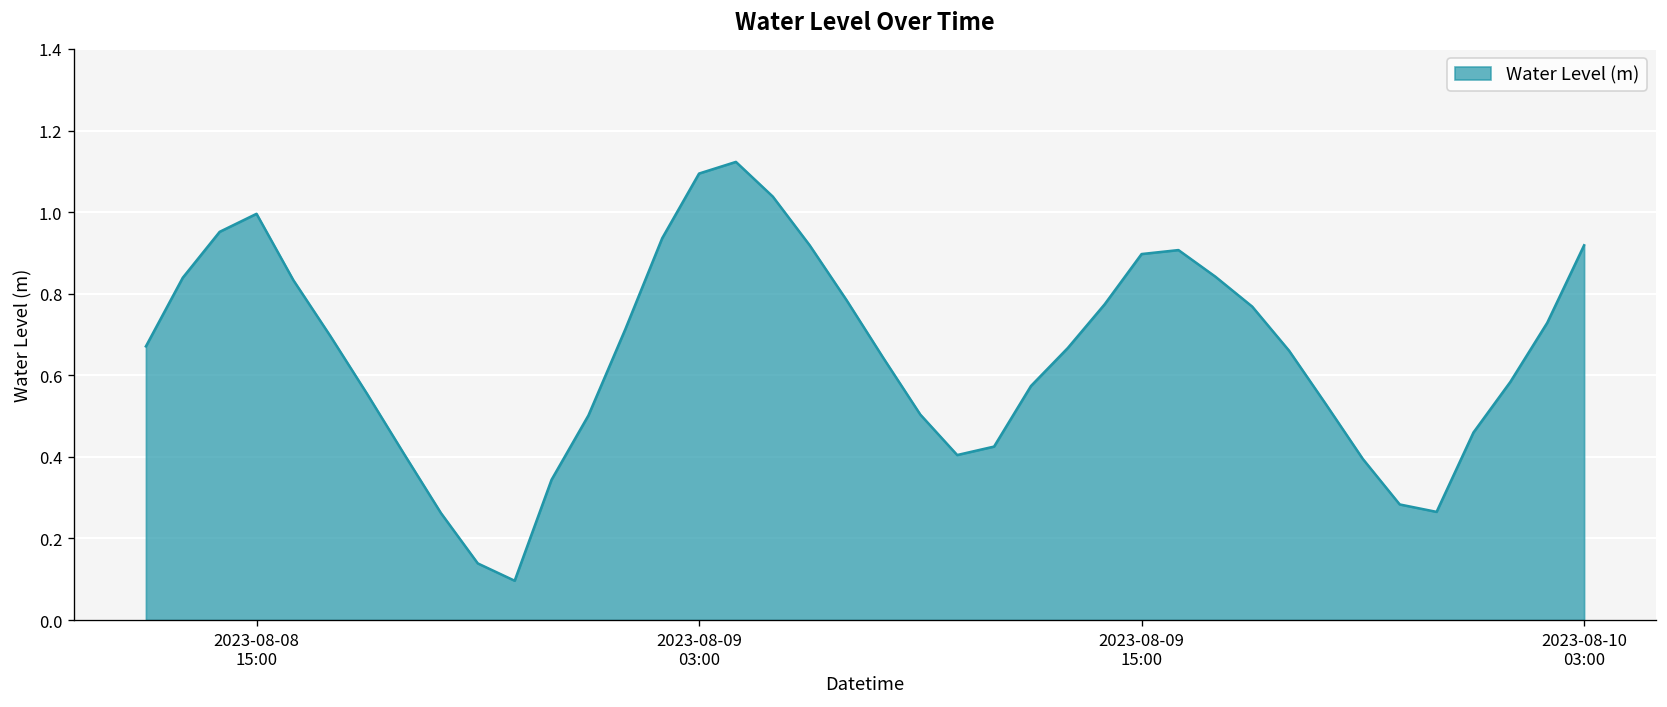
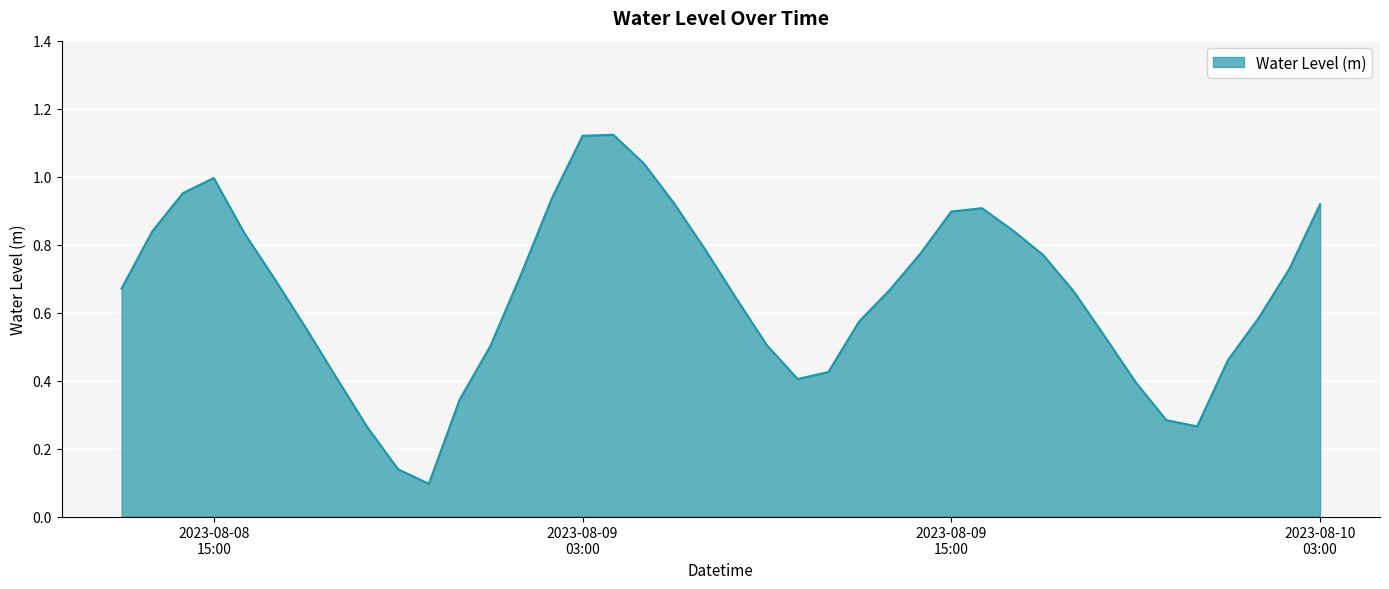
  {
    "2023-08-08 15:00": 1.00,
-   "2023-08-09 03:00": 1.09,
+   "2023-08-09 03:00": 1.12,
    "2023-08-09 15:00": 0.90,
    "2023-08-10 03:00": 0.92
  }
